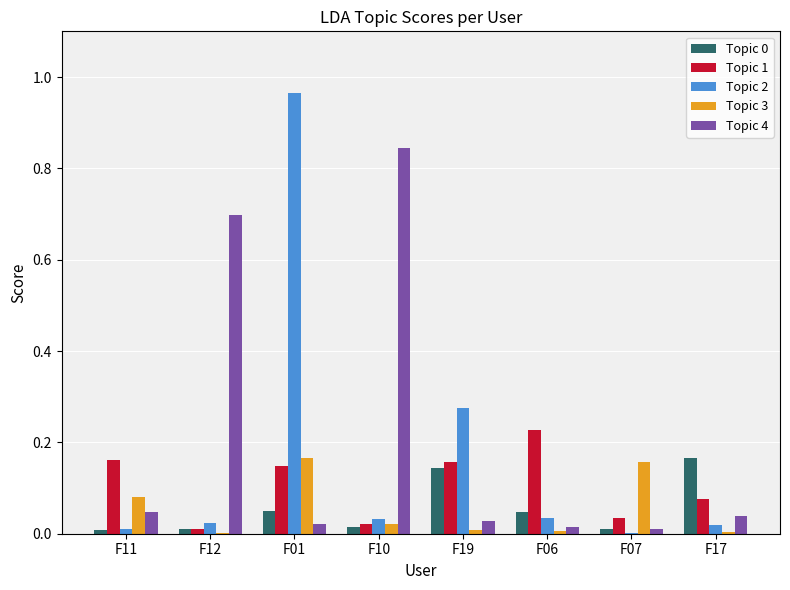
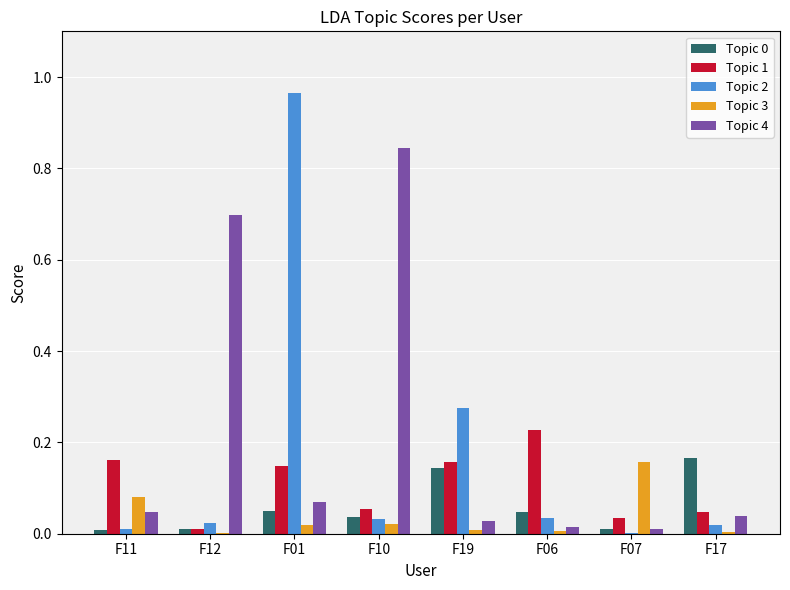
  {
    "Topic 0": {
      "F11": 0.01,
      "F12": 0.01,
      "F01": 0.05,
-     "F10": 0.02,
+     "F10": 0.04,
      "F19": 0.14,
      "F06": 0.05,
      "F07": 0.01,
      "F17": 0.17
    },
    "Topic 1": {
      "F11": 0.16,
      "F12": 0.01,
      "F01": 0.15,
-     "F10": 0.02,
+     "F10": 0.05,
      "F19": 0.16,
      "F06": 0.23,
      "F07": 0.03,
-     "F17": 0.08
+     "F17": 0.05
    },
    "Topic 2": {
      "F11": 0.01,
      "F12": 0.02,
      "F01": 0.97,
      "F10": 0.03,
      "F19": 0.27,
      "F06": 0.03,
      "F17": 0.02
    },
    "Topic 3": {
      "F11": 0.08,
-     "F01": 0.16,
+     "F01": 0.02,
      "F10": 0.02,
      "F19": 0.01,
      "F06": 0.01,
      "F07": 0.16
    },
    "Topic 4": {
      "F11": 0.05,
      "F12": 0.70,
-     "F01": 0.02,
+     "F01": 0.07,
      "F10": 0.84,
      "F19": 0.03,
      "F06": 0.02,
      "F07": 0.01,
      "F17": 0.04
    }
  }
